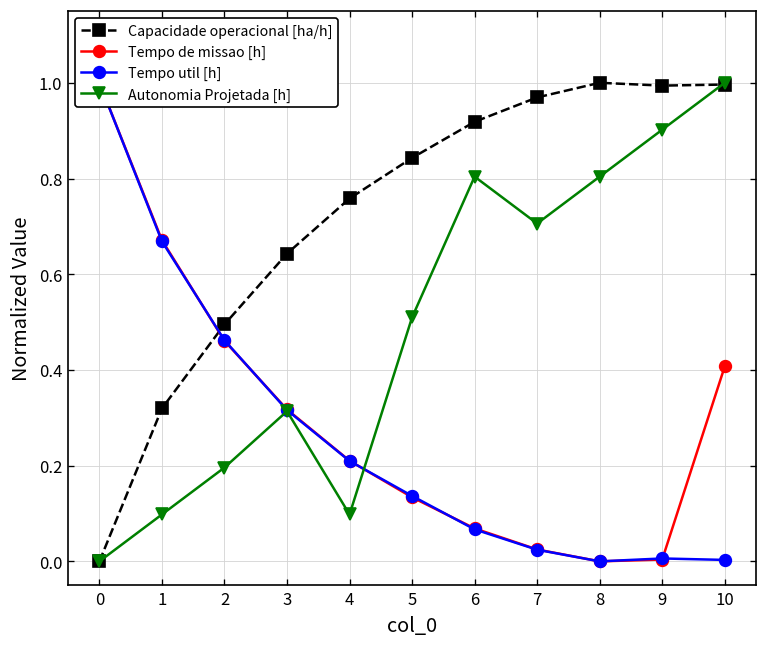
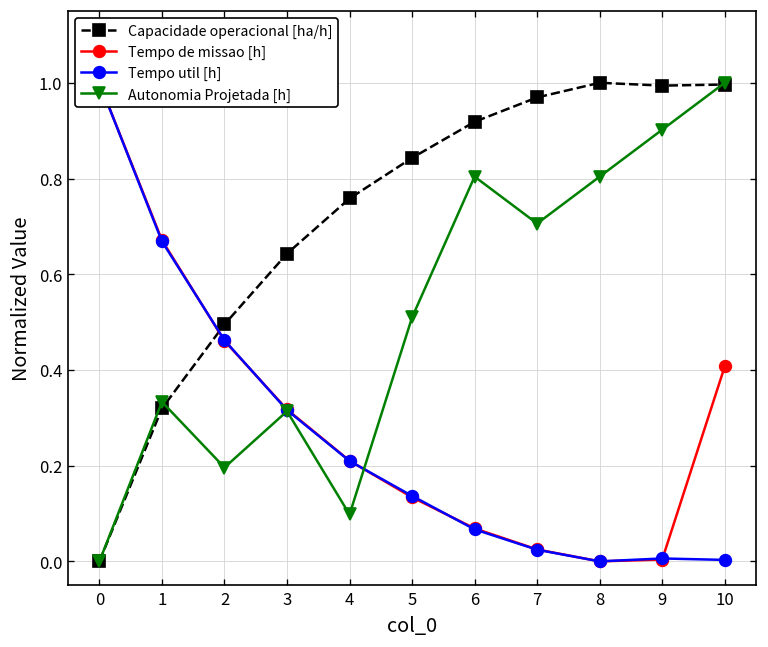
  {
    "Capacidade operacional [ha/h]": {
      "1": 0.32,
      "2": 0.50,
      "3": 0.64,
      "4": 0.76,
      "5": 0.84,
      "6": 0.92,
      "7": 0.97,
      "8": 1.00,
      "9": 0.99
    },
    "Tempo de missao [h]": {
      "10": 0.41
    },
    "Tempo util [h]": {
      "10": 0.00
    },
    "Autonomia Projetada [h]": {
-     "1": 0.10,
+     "1": 0.33,
      "2": 0.20,
      "4": 0.10,
      "5": 0.51,
      "6": 0.80,
      "7": 0.71,
      "8": 0.80,
      "9": 0.90
    }
  }
